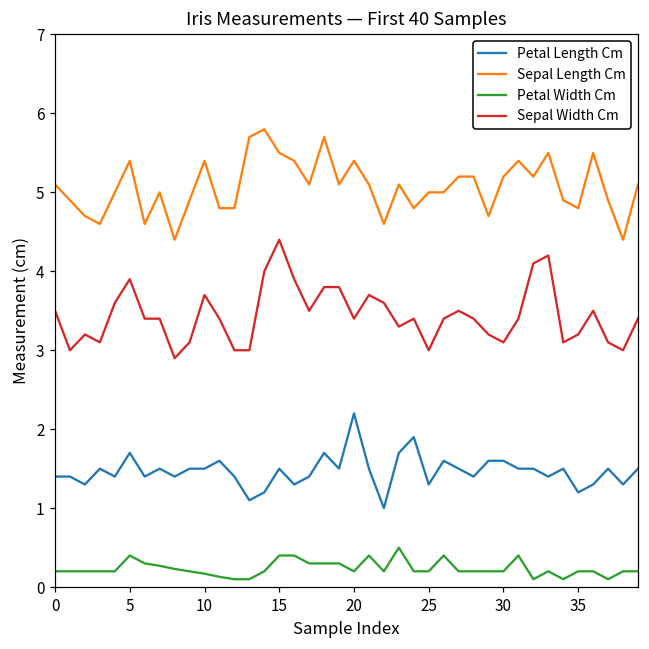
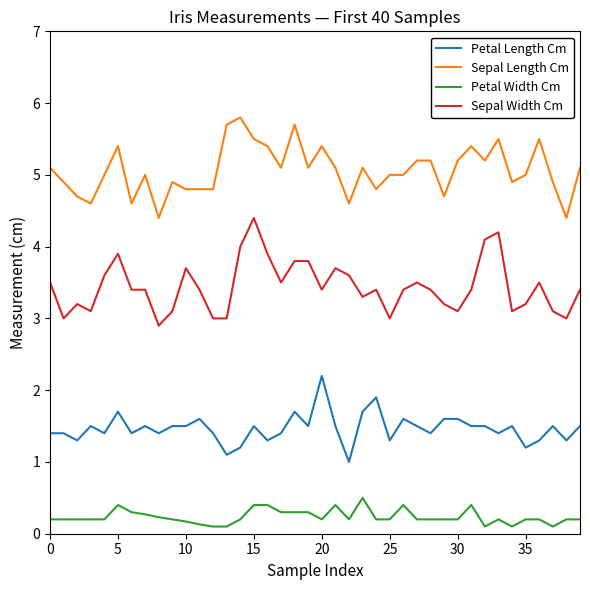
  {
    "Petal Length Cm": {
      "0": 1.4,
      "5": 1.7,
      "10": 1.5,
      "15": 1.5,
      "20": 2.2,
      "25": 1.3,
      "30": 1.6,
      "35": 1.2
    },
    "Sepal Length Cm": {
      "0": 5.1,
      "5": 5.4,
-     "10": 5.4,
+     "10": 4.8,
      "15": 5.5,
      "20": 5.4,
      "25": 5.0,
      "30": 5.2,
-     "35": 4.8
+     "35": 5.0
    },
    "Petal Width Cm": {
      "0": 0.2,
      "5": 0.4,
      "10": 0.2,
      "15": 0.4,
      "20": 0.2,
      "25": 0.2,
      "30": 0.2,
      "35": 0.2
    },
    "Sepal Width Cm": {
      "0": 3.5,
      "5": 3.9,
      "10": 3.7,
      "15": 4.4,
      "20": 3.4,
      "25": 3.0,
      "30": 3.1,
      "35": 3.2
    }
  }
